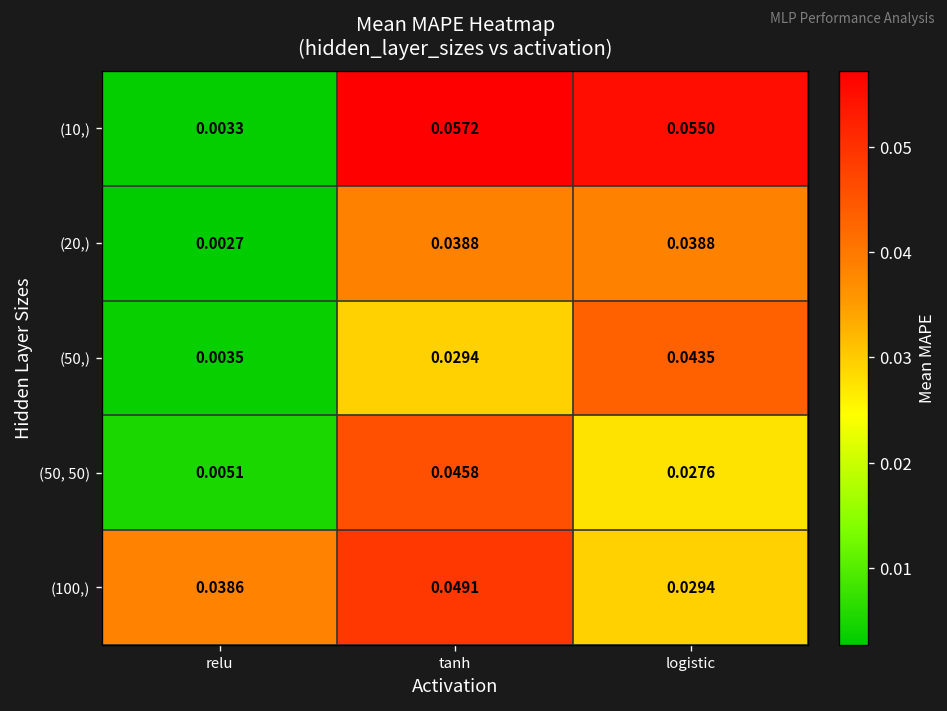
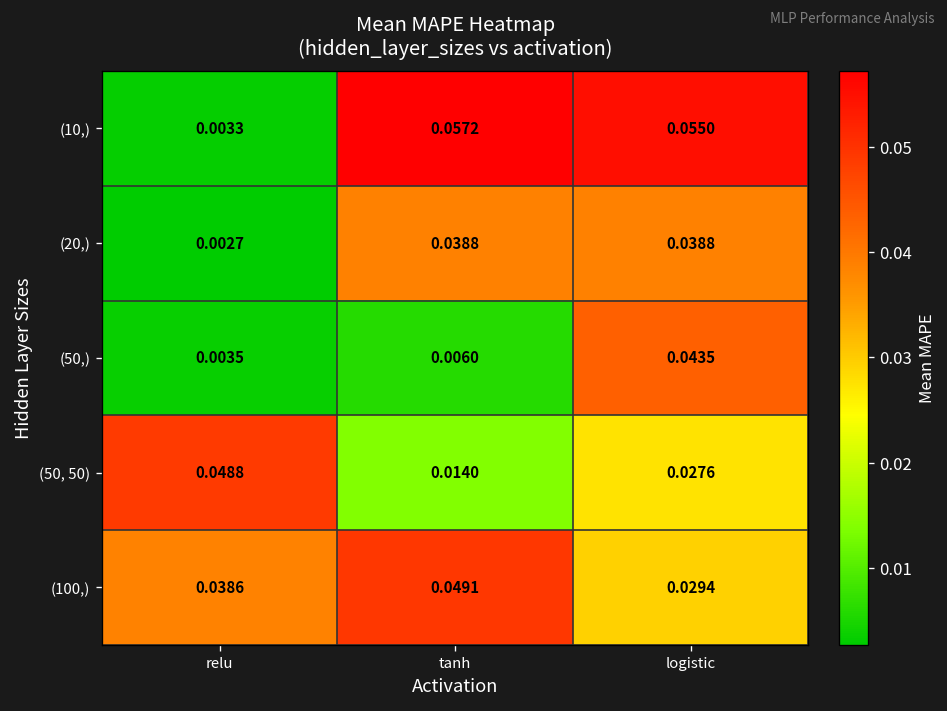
  {
    "(10,)": {
      "relu": 0.0033,
      "tanh": 0.0572,
      "logistic": 0.0550
    },
    "(20,)": {
      "relu": 0.0027,
      "tanh": 0.0388,
      "logistic": 0.0388
    },
    "(50,)": {
      "relu": 0.0035,
-     "tanh": 0.0294,
+     "tanh": 0.0060,
      "logistic": 0.0435
    },
    "(50, 50)": {
-     "relu": 0.0051,
-     "tanh": 0.0458,
+     "relu": 0.0488,
+     "tanh": 0.0140,
      "logistic": 0.0276
    },
    "(100,)": {
      "relu": 0.0386,
      "tanh": 0.0491,
      "logistic": 0.0294
    }
  }
